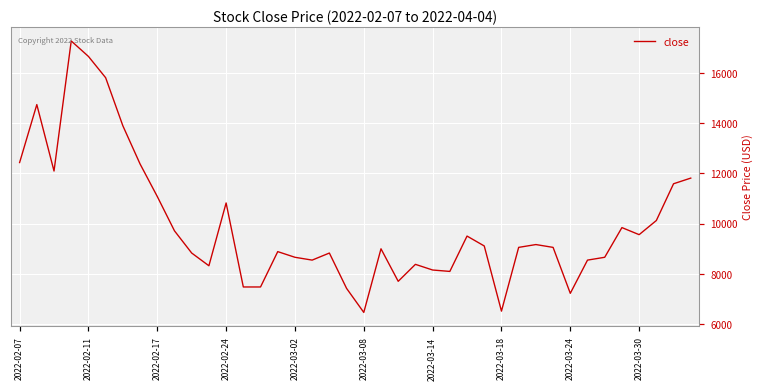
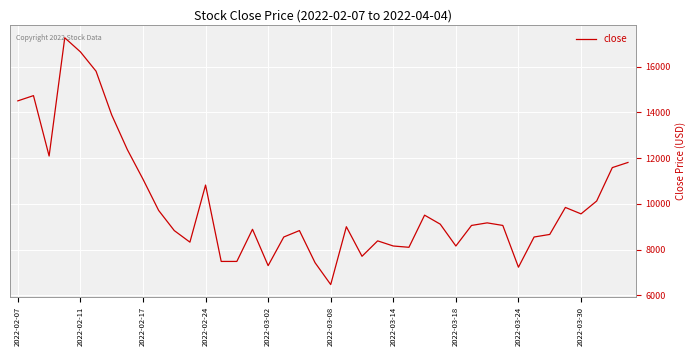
  {
-   "2022-02-07": 12400,
+   "2022-02-07": 14500,
    "2022-02-11": 16700,
    "2022-02-17": 11100,
    "2022-02-24": 10800,
-   "2022-03-02": 8700,
+   "2022-03-02": 7300,
    "2022-03-08": 6500,
    "2022-03-14": 8200,
-   "2022-03-18": 6500,
+   "2022-03-18": 8200,
    "2022-03-24": 7200,
    "2022-03-30": 9600
  }
